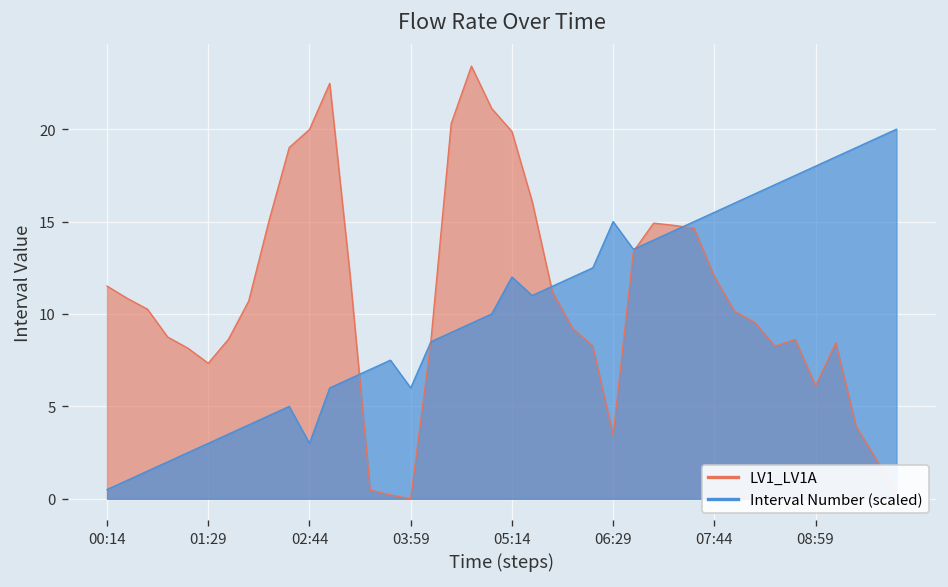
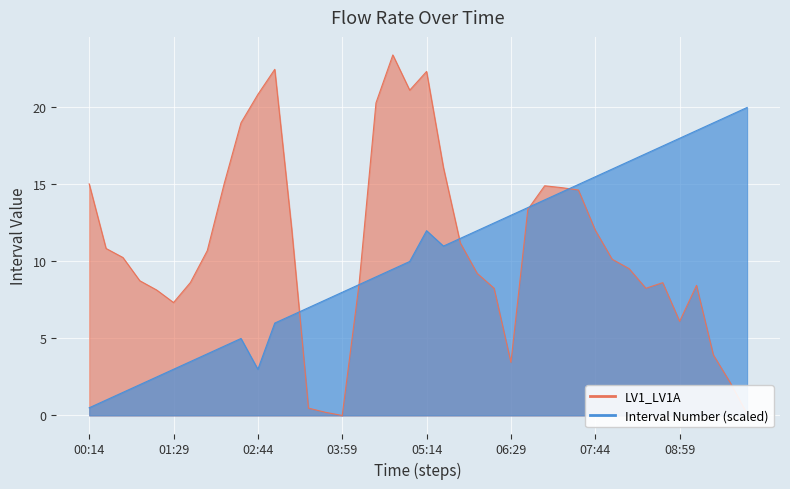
  {
    "LV1_LV1A": {
-     "00:14": 11.5,
+     "00:14": 15.0,
      "01:29": 7.3,
-     "02:44": 20.0,
+     "02:44": 20.8,
      "03:59": 0.0,
-     "05:14": 19.9,
+     "05:14": 22.3,
      "06:29": 3.4,
      "07:44": 12.0,
      "08:59": 6.1
    },
    "Interval Number (scaled)": {
      "00:14": 0.5,
      "01:29": 3.0,
      "02:44": 3.0,
-     "03:59": 6.0,
+     "03:59": 8.0,
      "05:14": 12.0,
-     "06:29": 15.0,
+     "06:29": 13.0,
      "07:44": 15.5,
      "08:59": 18.0
    }
  }
